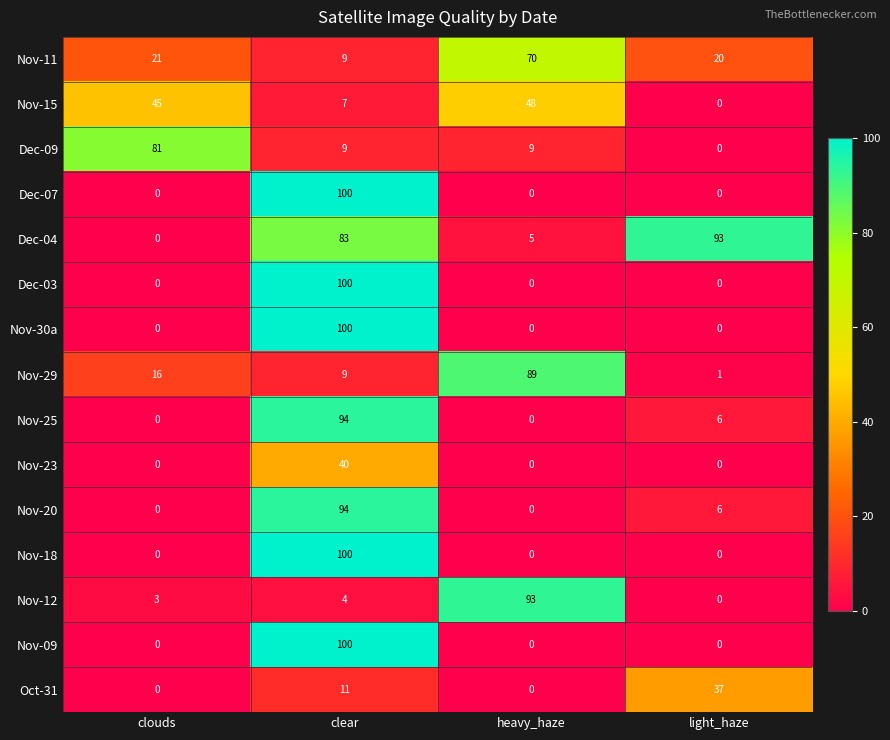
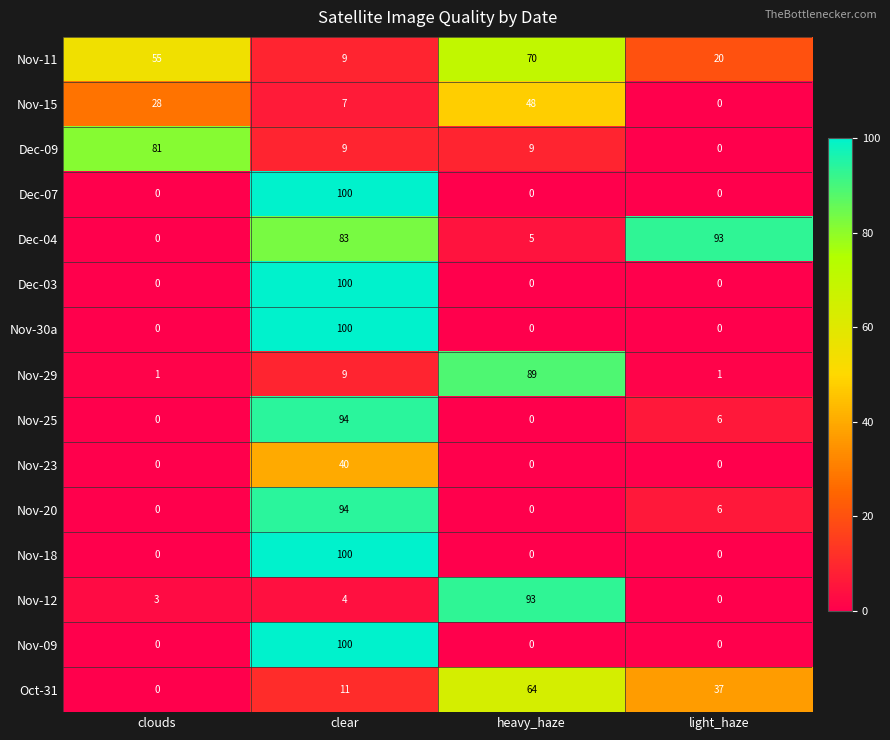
  {
    "Nov-11": {
-     "clouds": 21,
+     "clouds": 55,
      "clear": 9,
      "heavy_haze": 70,
      "light_haze": 20
    },
    "Nov-15": {
-     "clouds": 45,
+     "clouds": 28,
      "clear": 7,
      "heavy_haze": 48,
      "light_haze": 0
    },
    "Dec-09": {
      "clouds": 81,
      "clear": 9,
      "heavy_haze": 9,
      "light_haze": 0
    },
    "Dec-07": {
      "clouds": 0,
      "clear": 100,
      "heavy_haze": 0,
      "light_haze": 0
    },
    "Dec-04": {
      "clouds": 0,
      "clear": 83,
      "heavy_haze": 5,
      "light_haze": 93
    },
    "Dec-03": {
      "clouds": 0,
      "clear": 100,
      "heavy_haze": 0,
      "light_haze": 0
    },
    "Nov-30a": {
      "clouds": 0,
      "clear": 100,
      "heavy_haze": 0,
      "light_haze": 0
    },
    "Nov-29": {
-     "clouds": 16,
+     "clouds": 1,
      "clear": 9,
      "heavy_haze": 89,
      "light_haze": 1
    },
    "Nov-25": {
      "clouds": 0,
      "clear": 94,
      "heavy_haze": 0,
      "light_haze": 6
    },
    "Nov-23": {
      "clouds": 0,
      "clear": 40,
      "heavy_haze": 0,
      "light_haze": 0
    },
    "Nov-20": {
      "clouds": 0,
      "clear": 94,
      "heavy_haze": 0,
      "light_haze": 6
    },
    "Nov-18": {
      "clouds": 0,
      "clear": 100,
      "heavy_haze": 0,
      "light_haze": 0
    },
    "Nov-12": {
      "clouds": 3,
      "clear": 4,
      "heavy_haze": 93,
      "light_haze": 0
    },
    "Nov-09": {
      "clouds": 0,
      "clear": 100,
      "heavy_haze": 0,
      "light_haze": 0
    },
    "Oct-31": {
      "clouds": 0,
      "clear": 11,
-     "heavy_haze": 0,
+     "heavy_haze": 64,
      "light_haze": 37
    }
  }
